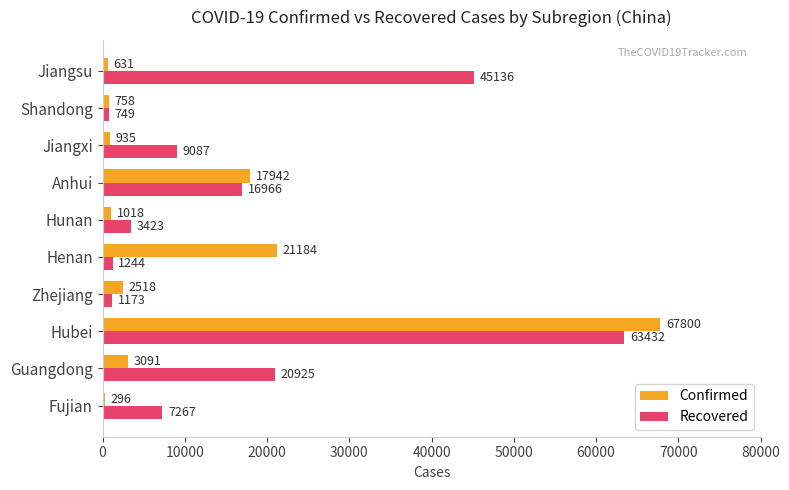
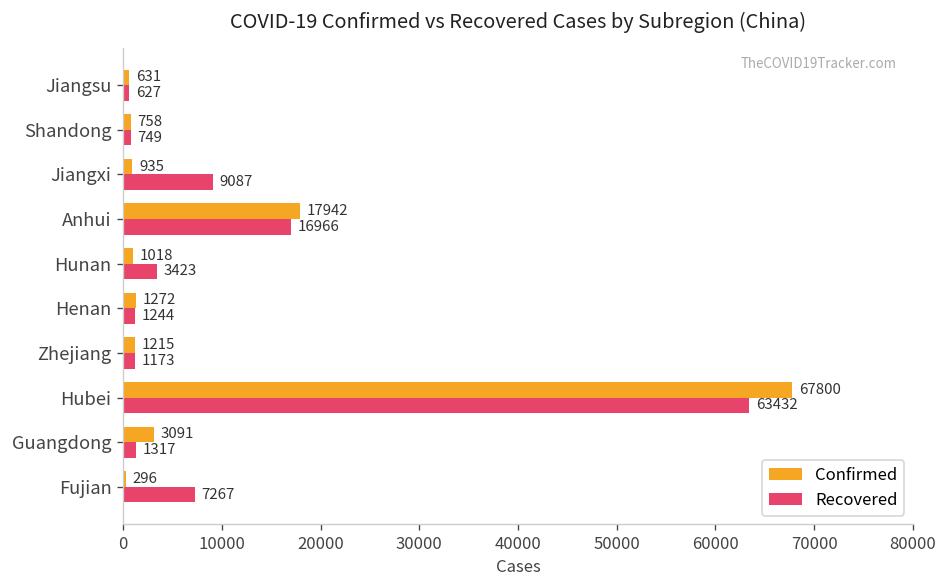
  {
    "Confirmed": {
      "Jiangsu": 631,
      "Shandong": 758,
      "Jiangxi": 935,
      "Anhui": 17942,
      "Hunan": 1018,
-     "Henan": 21184,
-     "Zhejiang": 2518,
+     "Henan": 1272,
+     "Zhejiang": 1215,
      "Hubei": 67800,
      "Guangdong": 3091,
      "Fujian": 296
    },
    "Recovered": {
-     "Jiangsu": 45136,
+     "Jiangsu": 627,
      "Shandong": 749,
      "Jiangxi": 9087,
      "Anhui": 16966,
      "Hunan": 3423,
      "Henan": 1244,
      "Zhejiang": 1173,
      "Hubei": 63432,
-     "Guangdong": 20925,
+     "Guangdong": 1317,
      "Fujian": 7267
    }
  }
